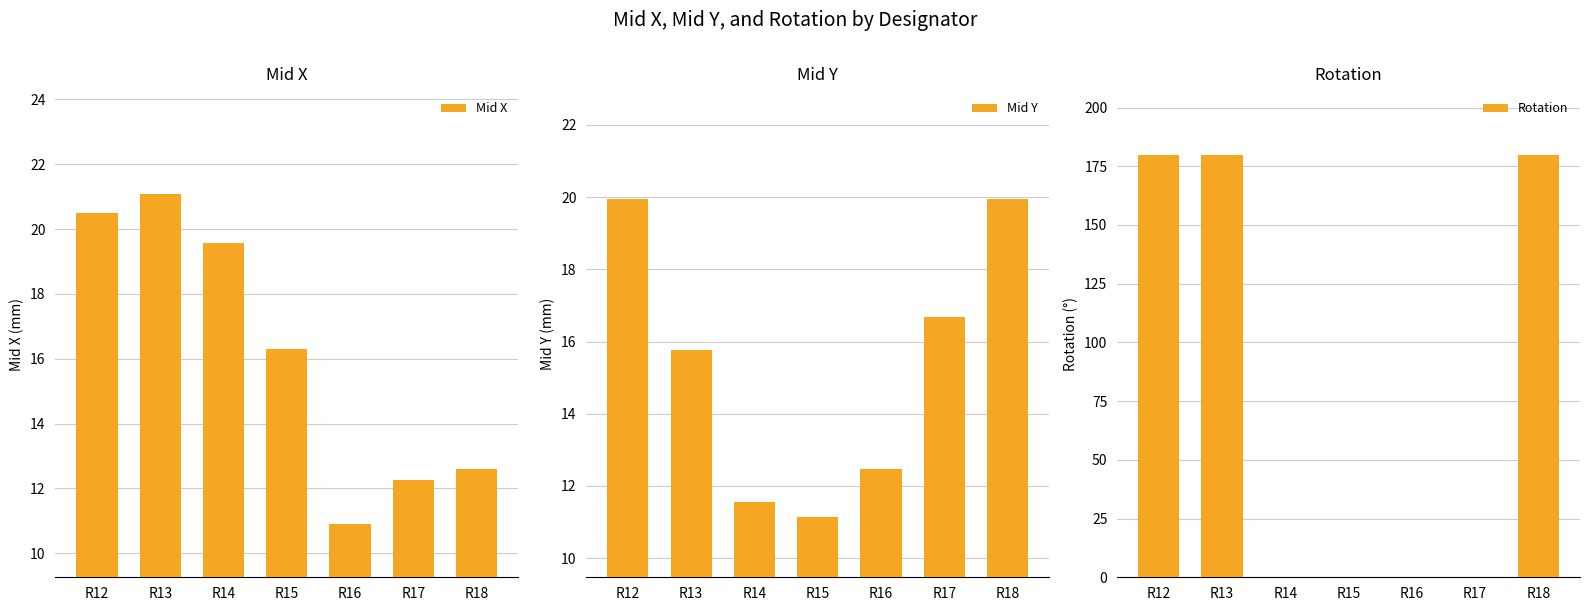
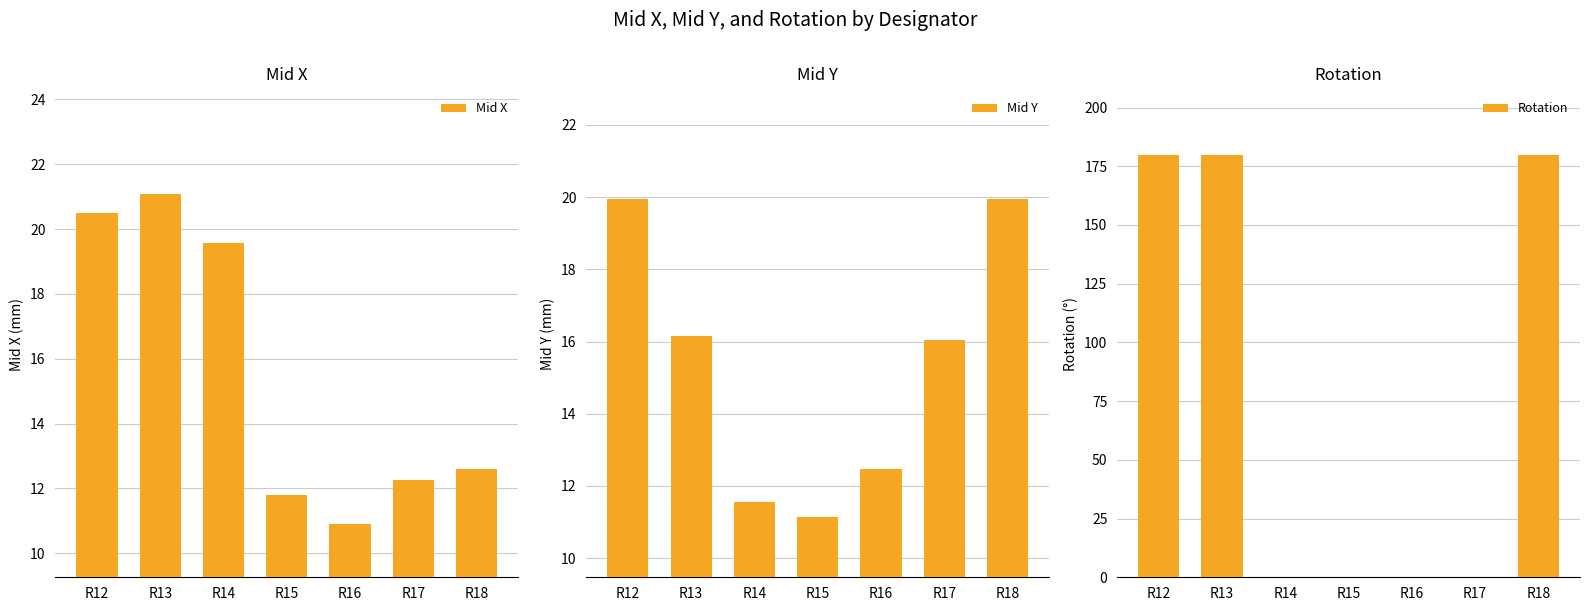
  {
    "Mid X": {
      "R12": 20.5,
      "R13": 21.1,
      "R14": 19.6,
-     "R15": 16.3,
+     "R15": 11.8,
      "R16": 10.9,
      "R17": 12.3,
      "R18": 12.6
    },
    "Mid Y": {
      "R12": 19.9,
-     "R13": 15.8,
+     "R13": 16.1,
      "R14": 11.6,
      "R15": 11.1,
      "R16": 12.5,
-     "R17": 16.7,
+     "R17": 16.0,
      "R18": 19.9
    },
    "Rotation": {
      "R12": 180,
      "R13": 180,
      "R14": 0,
      "R15": 0,
      "R16": 0,
      "R17": 0,
      "R18": 180
    }
  }
